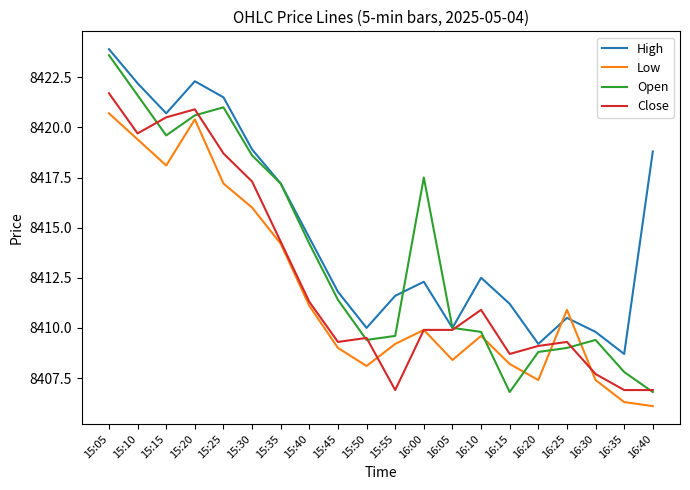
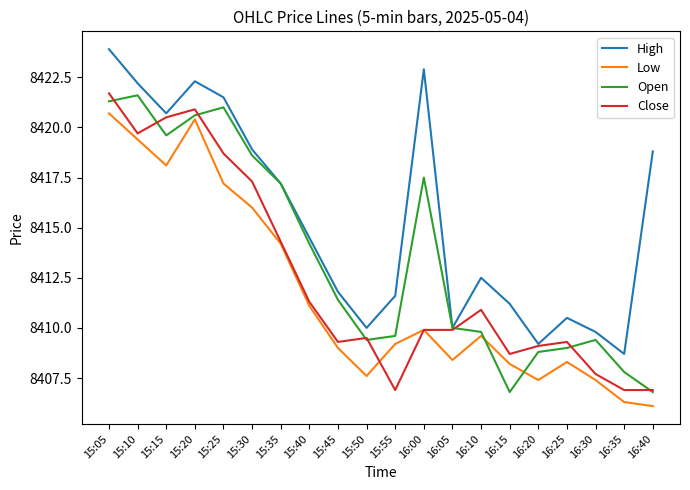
  {
    "High": {
      "15:05": 8423.9,
      "15:10": 8422.2,
      "15:15": 8420.7,
      "15:20": 8422.3,
      "15:25": 8421.5,
      "15:30": 8418.9,
      "15:40": 8414.5,
      "15:45": 8411.8,
      "15:50": 8410.0,
      "15:55": 8411.6,
-     "16:00": 8412.3,
+     "16:00": 8422.9,
      "16:10": 8412.5,
      "16:15": 8411.2,
      "16:25": 8410.5,
      "16:30": 8409.8,
      "16:35": 8408.7,
      "16:40": 8418.8
    },
    "Low": {
      "15:05": 8420.7,
      "15:10": 8419.4,
      "15:15": 8418.1,
      "15:20": 8420.4,
      "15:25": 8417.2,
      "15:30": 8416.0,
      "15:40": 8411.1,
      "15:45": 8409.0,
-     "15:50": 8408.1,
+     "15:50": 8407.6,
      "15:55": 8409.2,
      "16:05": 8408.4,
      "16:10": 8409.6,
      "16:15": 8408.2,
      "16:20": 8407.4,
-     "16:25": 8410.9,
+     "16:25": 8408.3,
      "16:30": 8407.4,
      "16:35": 8406.3,
      "16:40": 8406.1
    },
    "Open": {
-     "15:05": 8423.6,
+     "15:05": 8421.3,
      "15:10": 8421.6,
      "15:15": 8419.6,
      "15:20": 8420.6,
      "15:25": 8421.0,
      "15:30": 8418.6,
      "15:40": 8414.2,
      "15:45": 8411.4,
      "15:55": 8409.6,
      "16:00": 8417.5,
      "16:10": 8409.8,
      "16:15": 8406.8,
      "16:20": 8408.8,
      "16:25": 8409.0,
      "16:30": 8409.4,
      "16:35": 8407.8
    },
    "Close": {
      "15:05": 8421.7,
      "15:10": 8419.7,
      "15:15": 8420.5,
      "15:20": 8420.9,
      "15:25": 8418.7,
      "15:30": 8417.3,
      "15:40": 8411.3,
      "15:45": 8409.3,
      "15:55": 8406.9,
      "16:10": 8410.9,
      "16:15": 8408.7,
      "16:25": 8409.3,
      "16:30": 8407.7,
      "16:35": 8406.9
    }
  }
